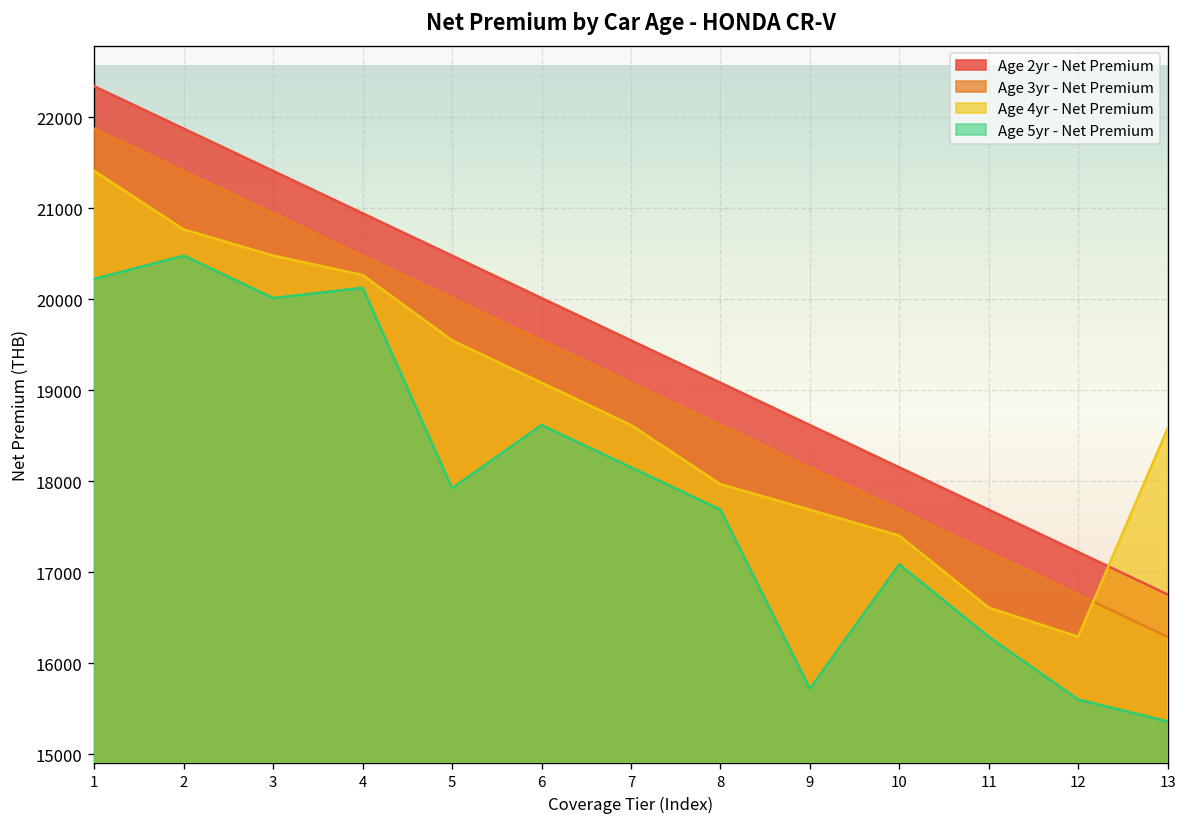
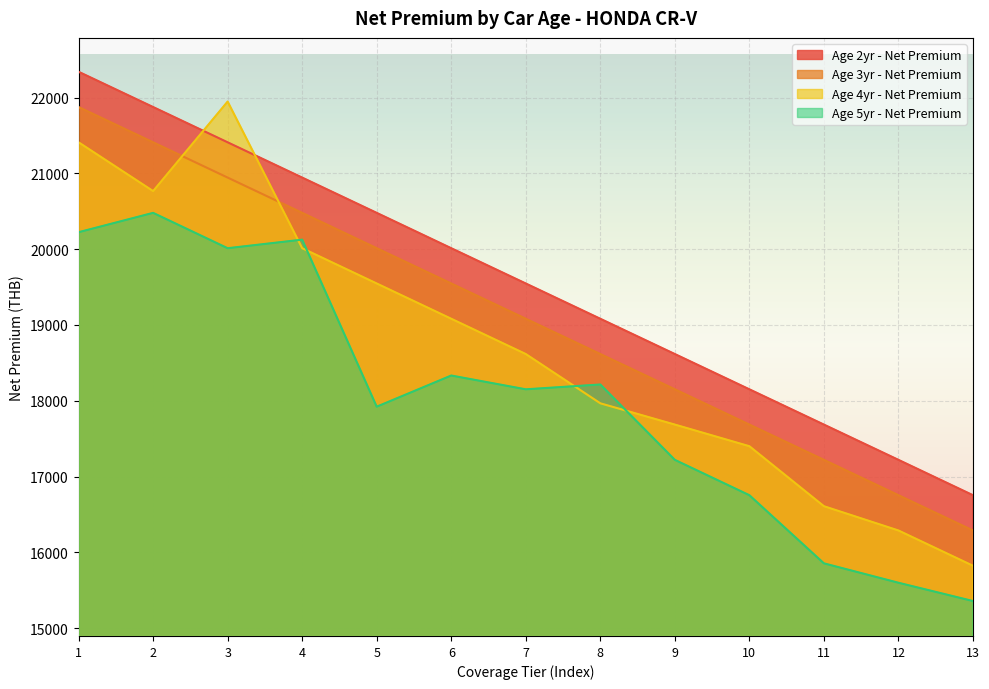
  {
    "Age 4yr - Net Premium": {
      "1": 21400,
      "2": 20800,
-     "3": 20500,
-     "4": 20300,
+     "3": 21900,
+     "4": 20000,
      "5": 19500,
      "6": 19100,
      "7": 18600,
      "8": 18000,
      "9": 17700,
      "10": 17400,
      "11": 16600,
      "12": 16300,
-     "13": 18600
+     "13": 15800
    },
    "Age 5yr - Net Premium": {
      "1": 20200,
      "2": 20500,
      "3": 20000,
      "4": 20100,
      "5": 17900,
-     "6": 18600,
+     "6": 18300,
      "7": 18200,
-     "8": 17700,
-     "9": 15700,
-     "10": 17100,
-     "11": 16300,
+     "8": 18200,
+     "9": 17200,
+     "10": 16800,
+     "11": 15900,
      "12": 15600,
      "13": 15400
    }
  }
